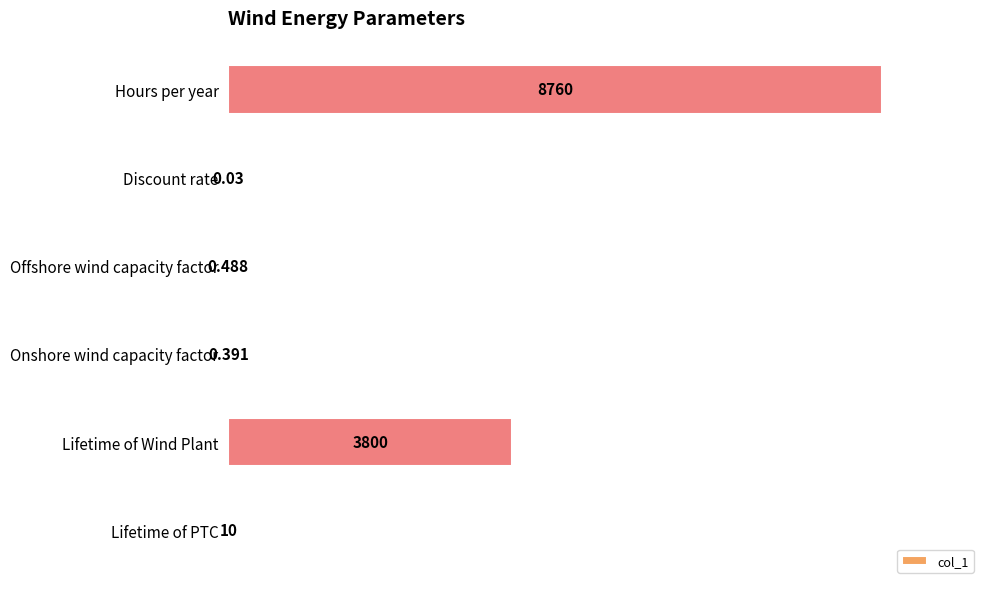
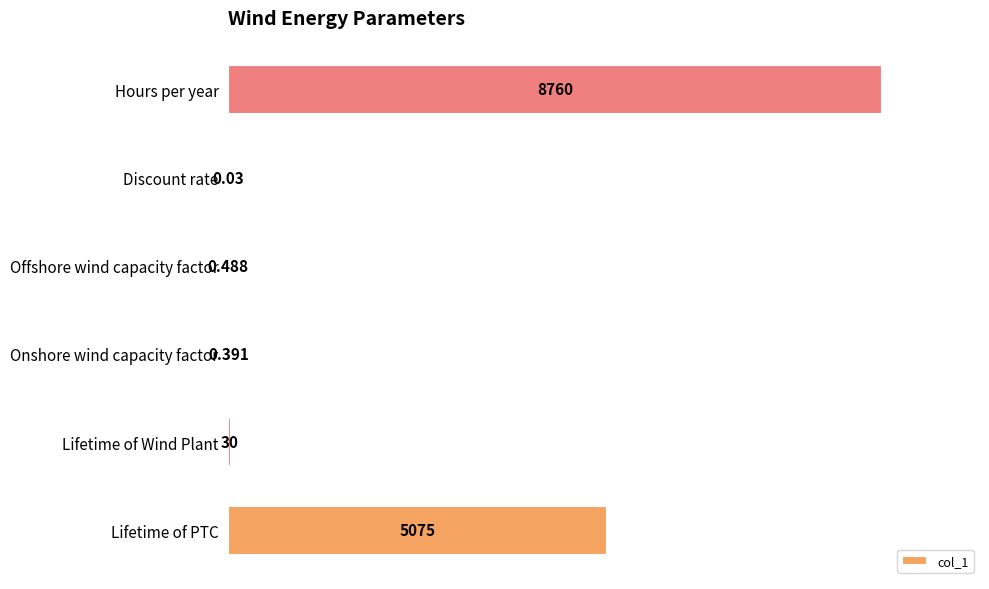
  {
-   "Lifetime of Wind Plant": 3800,
-   "Lifetime of PTC": 10
+   "Lifetime of Wind Plant": 30,
+   "Lifetime of PTC": 5075
  }
